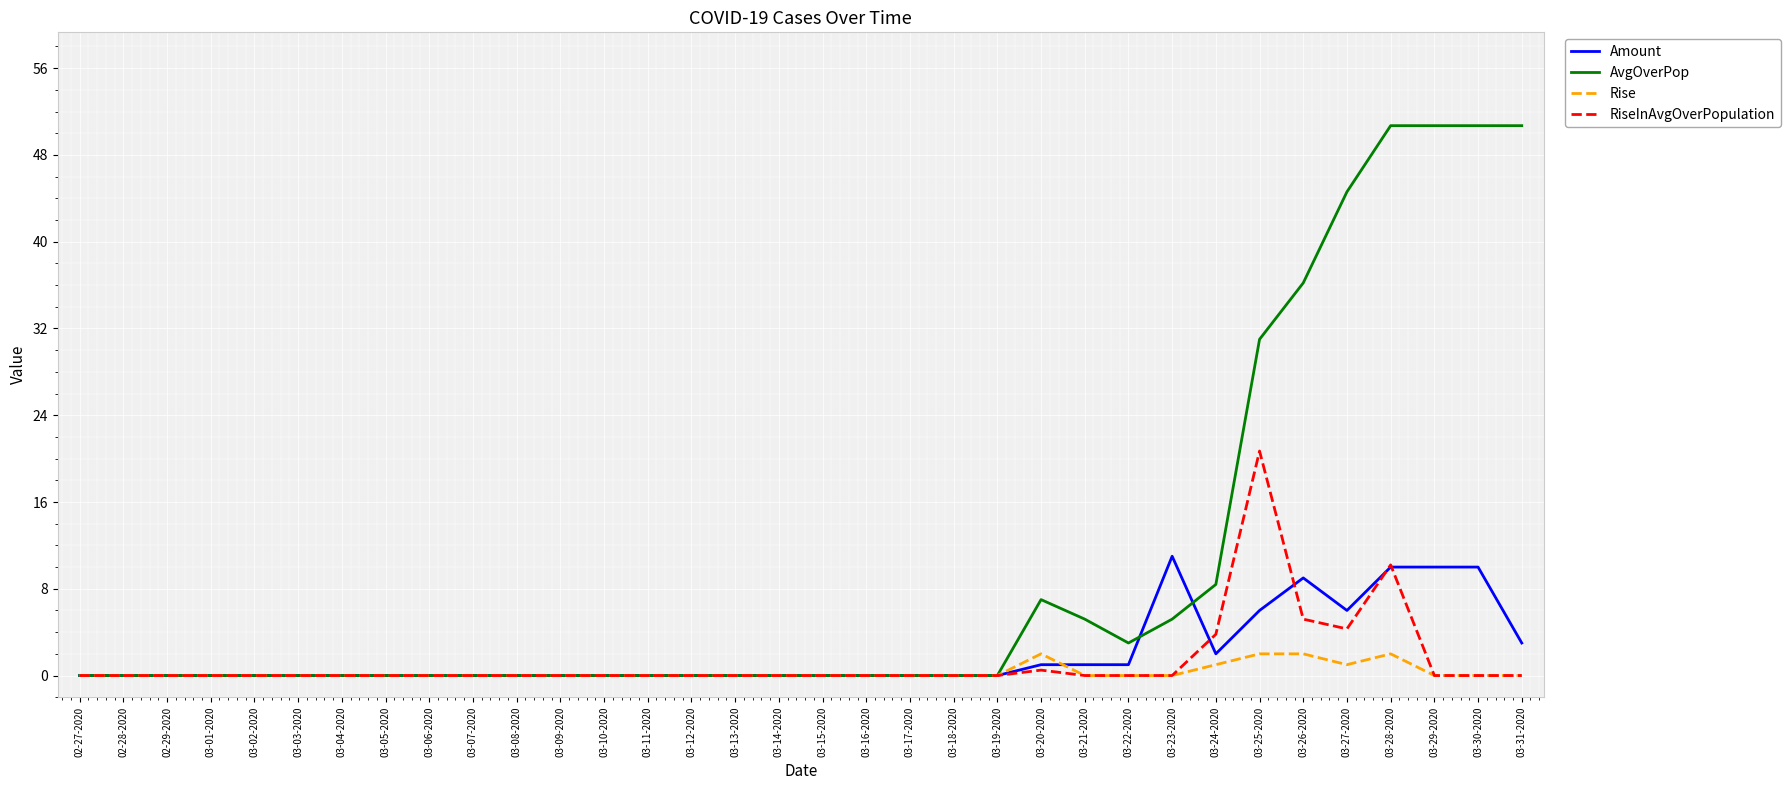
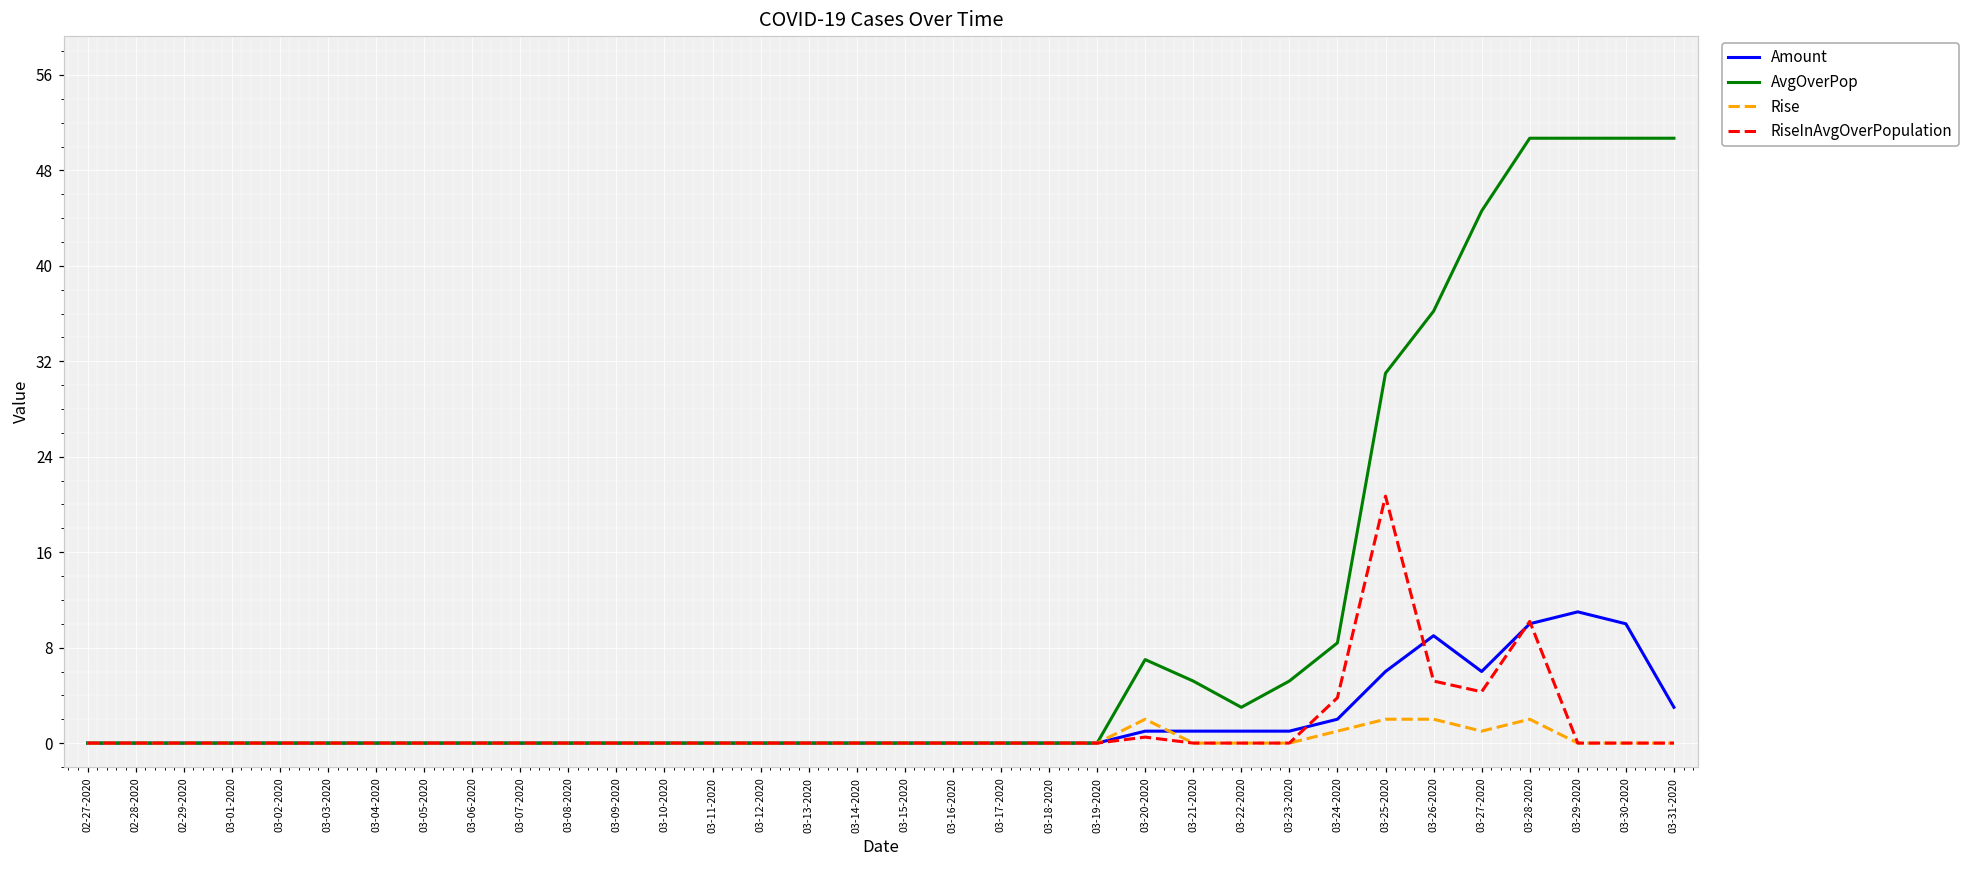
  {
    "Amount": {
      "03-20-2020": 1,
      "03-21-2020": 1,
      "03-22-2020": 1,
-     "03-23-2020": 11,
+     "03-23-2020": 1,
      "03-24-2020": 2,
      "03-25-2020": 6,
      "03-26-2020": 9,
      "03-27-2020": 6,
-     "03-29-2020": 10,
+     "03-29-2020": 11,
      "03-30-2020": 10,
      "03-31-2020": 3
    },
    "AvgOverPop": {
      "03-20-2020": 7,
      "03-21-2020": 5,
      "03-22-2020": 3,
      "03-23-2020": 5,
      "03-24-2020": 8.4,
      "03-25-2020": 31,
      "03-26-2020": 36,
      "03-27-2020": 44.6,
      "03-28-2020": 50.7,
      "03-29-2020": 50.7,
      "03-30-2020": 50.7,
      "03-31-2020": 50.7
    },
    "Rise": {
      "03-20-2020": 2,
      "03-24-2020": 1,
      "03-25-2020": 2,
      "03-26-2020": 2,
      "03-27-2020": 1,
      "03-28-2020": 2
    },
    "RiseInAvgOverPopulation": {
      "03-20-2020": 0.5,
      "03-24-2020": 4,
      "03-25-2020": 20.7,
      "03-26-2020": 5,
      "03-27-2020": 4.3
    }
  }
